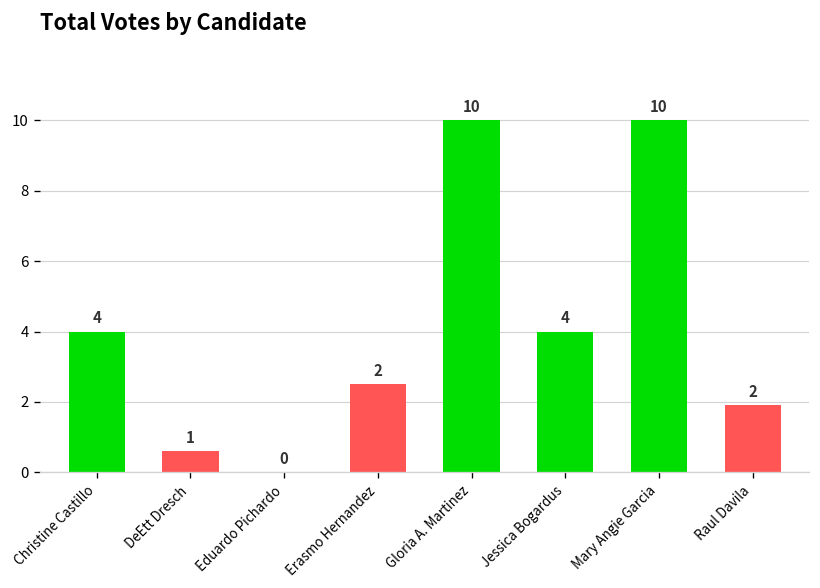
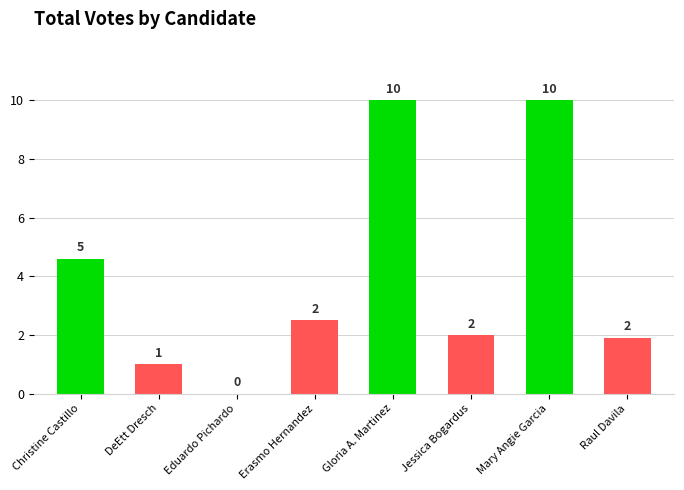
  {
-   "Christine Castillo": 4,
-   "DeEtt Dresch": 0.6,
+   "Christine Castillo": 5,
+   "DeEtt Dresch": 1.0,
    "Eduardo Pichardo": 0,
    "Erasmo Hernandez": 2,
    "Gloria A. Martinez": 10,
-   "Jessica Bogardus": 4,
+   "Jessica Bogardus": 2,
    "Mary Angie Garcia": 10,
    "Raul Davila": 2
  }
